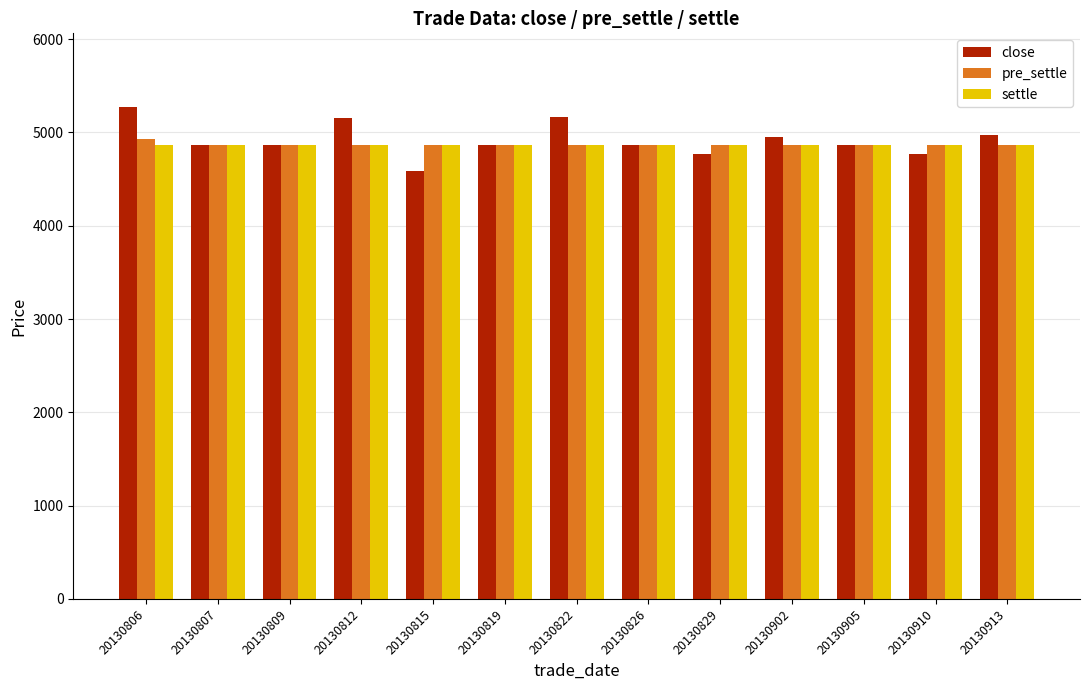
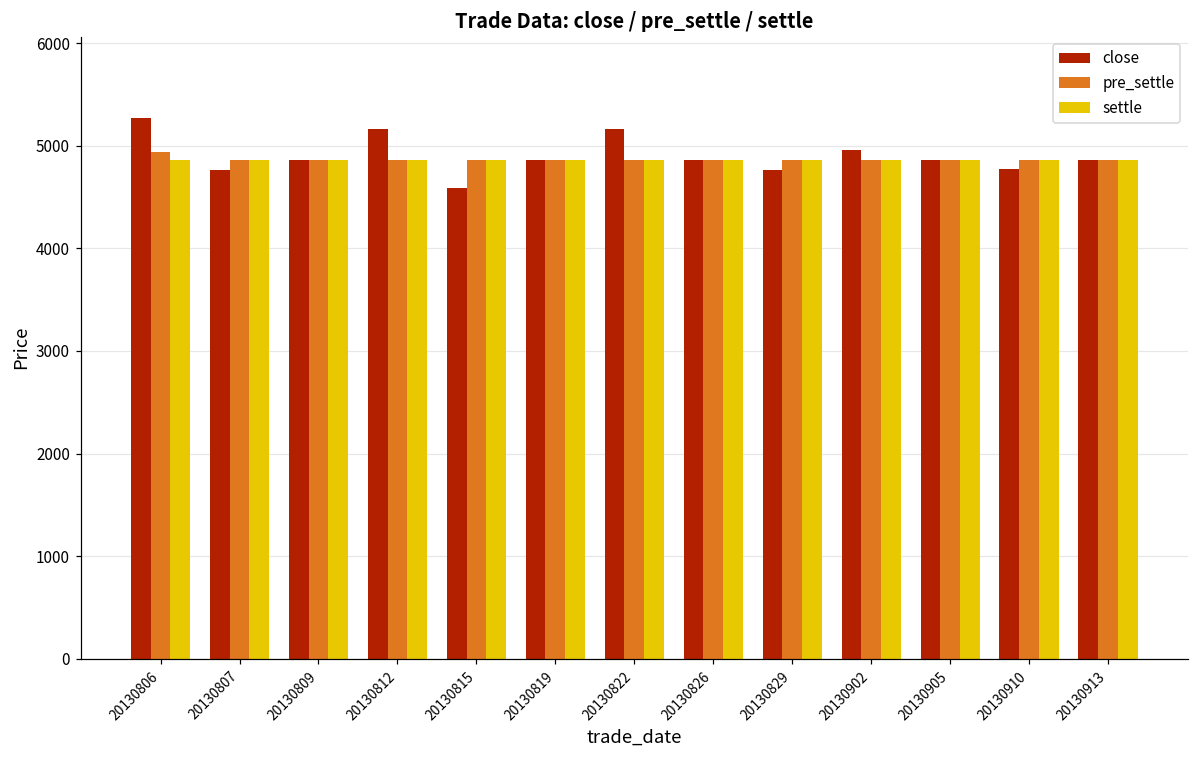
  {
    "close": {
      "20130806": 5300,
-     "20130807": 4900,
+     "20130807": 4800,
      "20130809": 4900,
      "20130812": 5200,
      "20130815": 4600,
      "20130819": 4900,
      "20130822": 5200,
      "20130826": 4900,
      "20130829": 4800,
      "20130902": 5000,
      "20130905": 4900,
      "20130910": 4800,
-     "20130913": 5000
+     "20130913": 4900
    },
    "pre_settle": {
      "20130806": 4900,
      "20130807": 4900,
      "20130809": 4900,
      "20130812": 4900,
      "20130815": 4900,
      "20130819": 4900,
      "20130822": 4900,
      "20130826": 4900,
      "20130829": 4900,
      "20130902": 4900,
      "20130905": 4900,
      "20130910": 4900,
      "20130913": 4900
    },
    "settle": {
      "20130806": 4900,
      "20130807": 4900,
      "20130809": 4900,
      "20130812": 4900,
      "20130815": 4900,
      "20130819": 4900,
      "20130822": 4900,
      "20130826": 4900,
      "20130829": 4900,
      "20130902": 4900,
      "20130905": 4900,
      "20130910": 4900,
      "20130913": 4900
    }
  }
